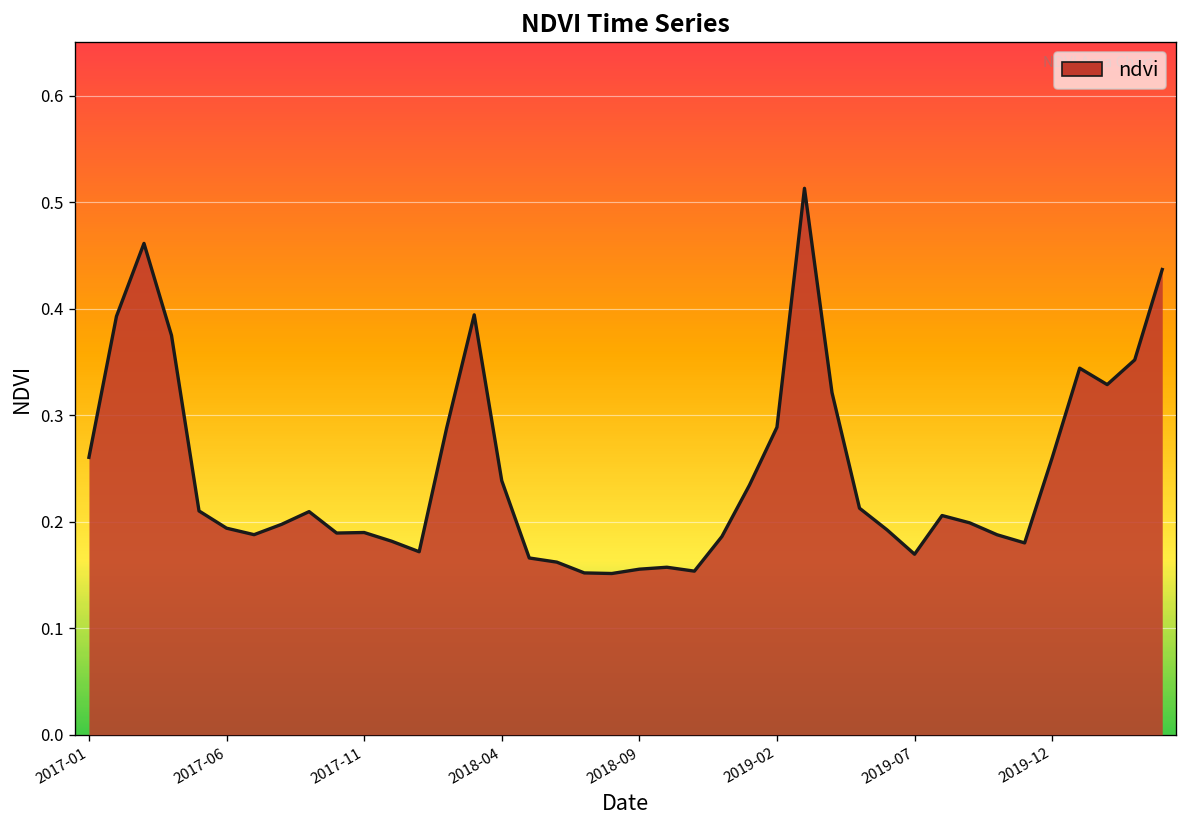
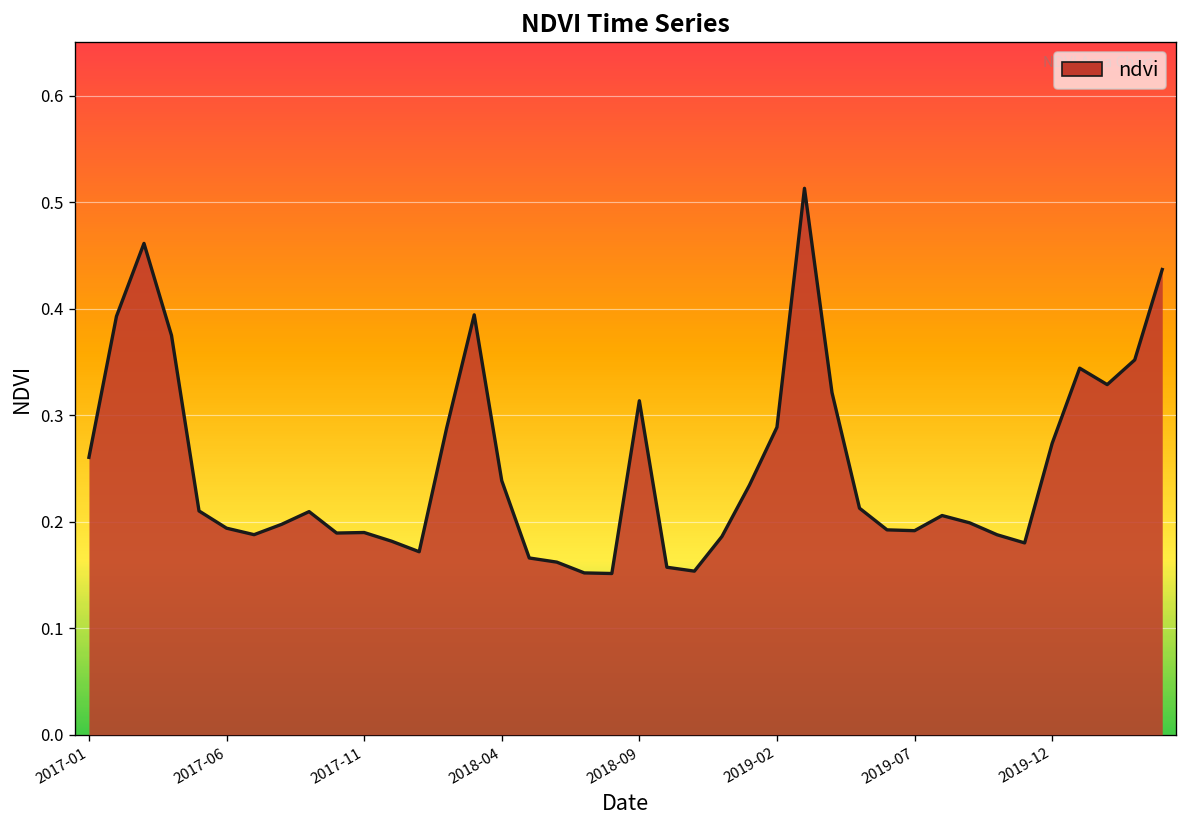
  {
    "2017-01": 0.26,
    "2017-06": 0.19,
    "2017-11": 0.19,
    "2018-04": 0.24,
-   "2018-09": 0.16,
+   "2018-09": 0.31,
    "2019-02": 0.29,
-   "2019-07": 0.17,
-   "2019-12": 0.26
+   "2019-07": 0.19,
+   "2019-12": 0.27
  }
